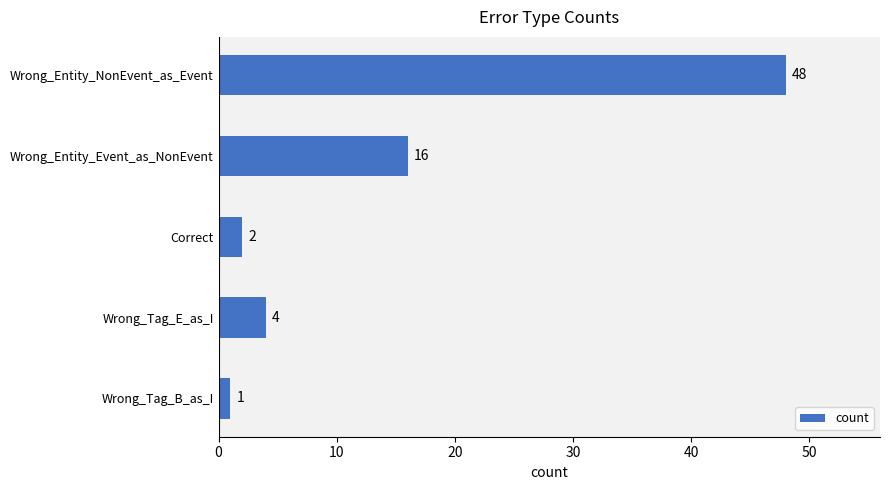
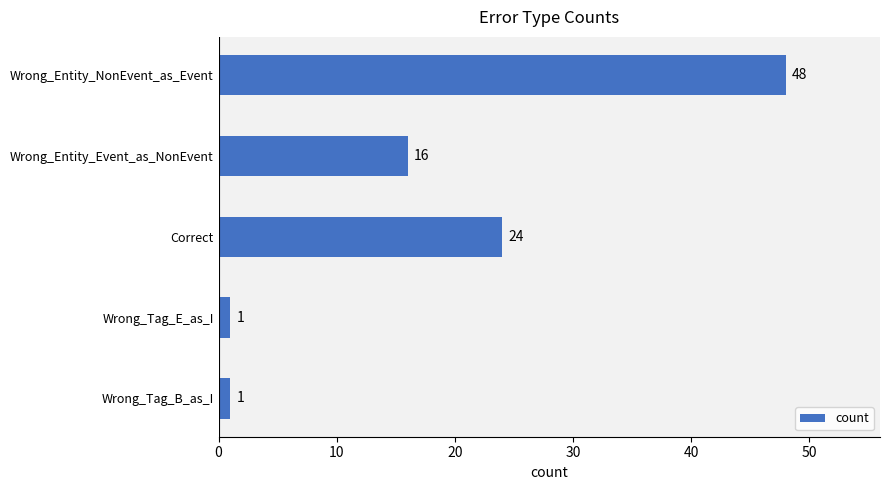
  {
    "Wrong_Entity_NonEvent_as_Event": 48,
    "Wrong_Entity_Event_as_NonEvent": 16,
-   "Correct": 2,
-   "Wrong_Tag_E_as_I": 4,
+   "Correct": 24,
+   "Wrong_Tag_E_as_I": 1,
    "Wrong_Tag_B_as_I": 1
  }
